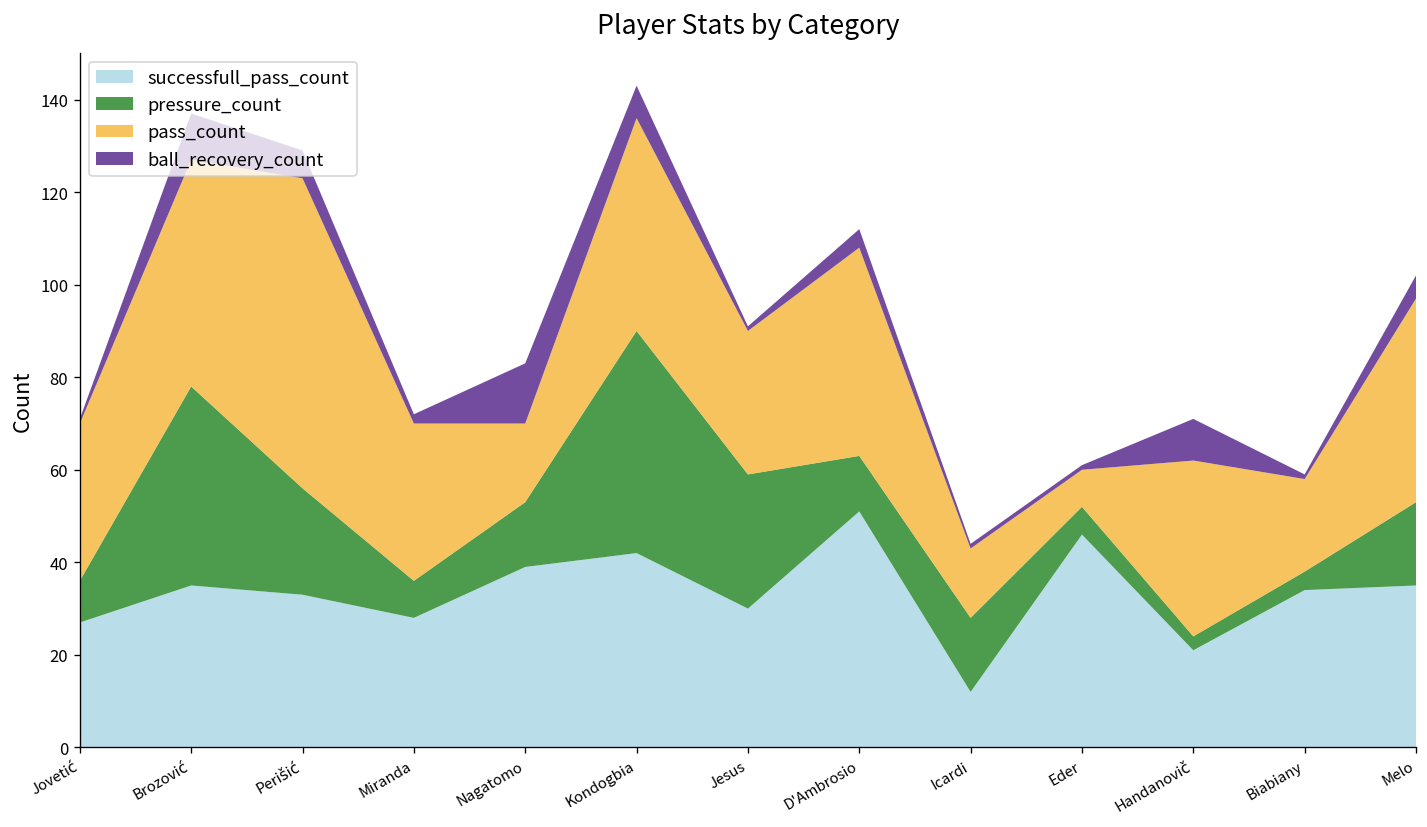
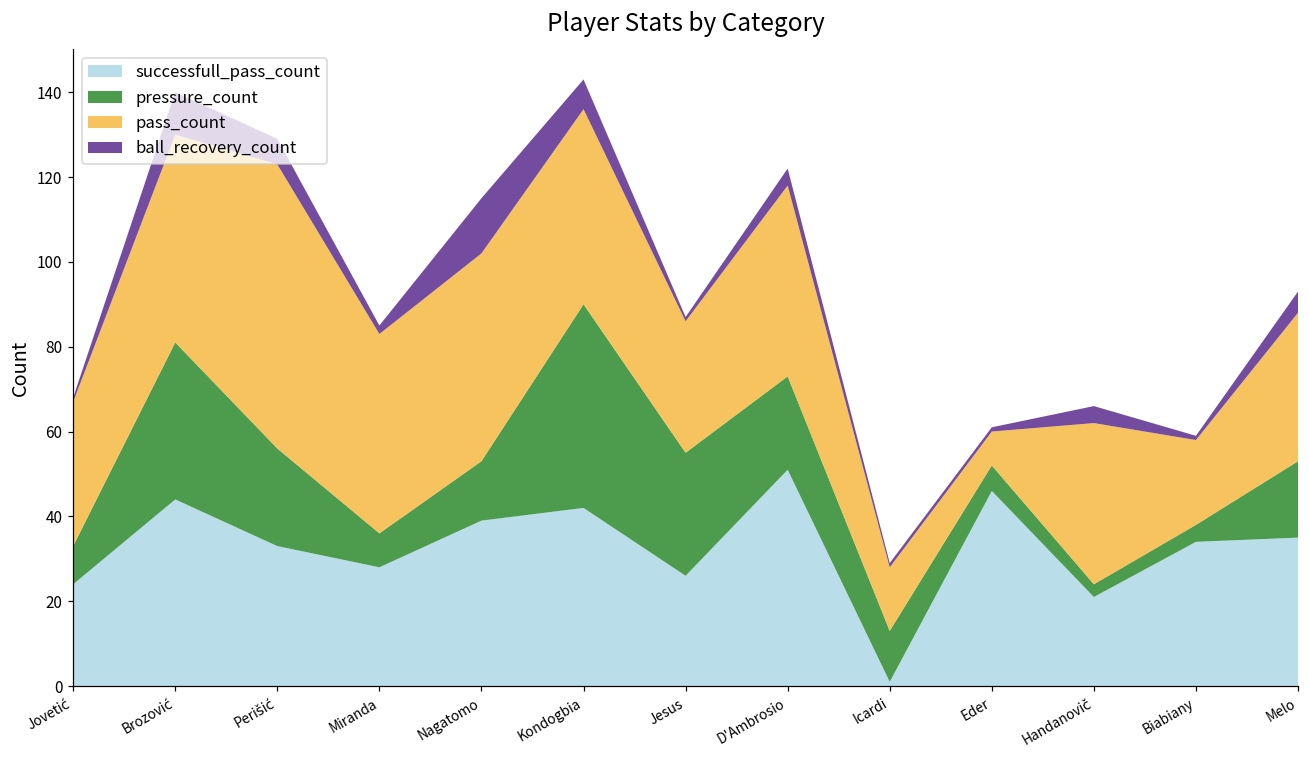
  {
    "successfull_pass_count": {
-     "Jovetić": 27,
-     "Brozović": 35,
+     "Jovetić": 24,
+     "Brozović": 44,
      "Perišić": 33,
      "Miranda": 28,
      "Nagatomo": 39,
      "Kondogbia": 42,
-     "Jesus": 30,
+     "Jesus": 26,
      "D'Ambrosio": 51,
-     "Icardi": 12,
+     "Icardi": 1,
      "Eder": 46,
      "Handanovič": 21,
      "Biabiany": 34,
      "Melo": 35
    },
    "pressure_count": {
      "Jovetić": 9,
-     "Brozović": 43,
+     "Brozović": 37,
      "Perišić": 23,
      "Miranda": 8,
      "Nagatomo": 14,
      "Kondogbia": 48,
      "Jesus": 29,
-     "D'Ambrosio": 12,
-     "Icardi": 16,
+     "D'Ambrosio": 22,
+     "Icardi": 12,
      "Eder": 6,
      "Handanovič": 3,
      "Biabiany": 4,
      "Melo": 18
    },
    "pass_count": {
      "Jovetić": 34,
-     "Miranda": 34,
-     "Nagatomo": 17,
+     "Miranda": 47,
+     "Nagatomo": 49,
      "Kondogbia": 46,
      "Jesus": 31,
      "D'Ambrosio": 45,
      "Icardi": 15,
      "Eder": 8,
      "Handanovič": 38,
      "Biabiany": 20,
-     "Melo": 44
+     "Melo": 35
    },
    "ball_recovery_count": {
      "Jovetić": 1,
      "Miranda": 2,
      "Nagatomo": 13,
      "Kondogbia": 7,
      "Jesus": 1,
      "D'Ambrosio": 4,
      "Icardi": 1,
      "Eder": 1,
-     "Handanovič": 9,
+     "Handanovič": 4,
      "Biabiany": 1,
      "Melo": 5
    }
  }
